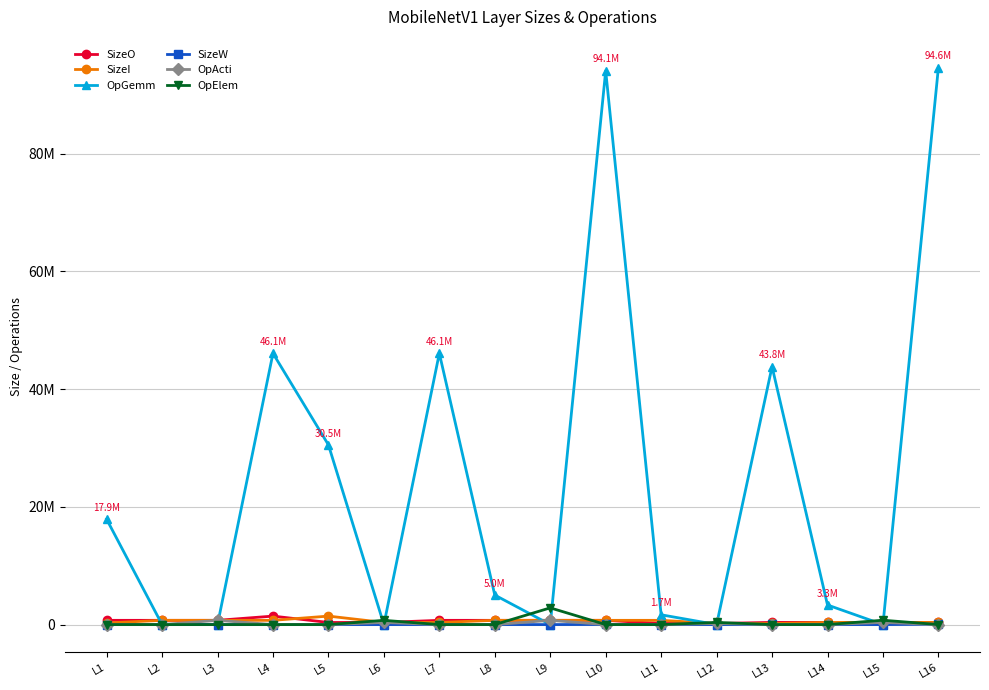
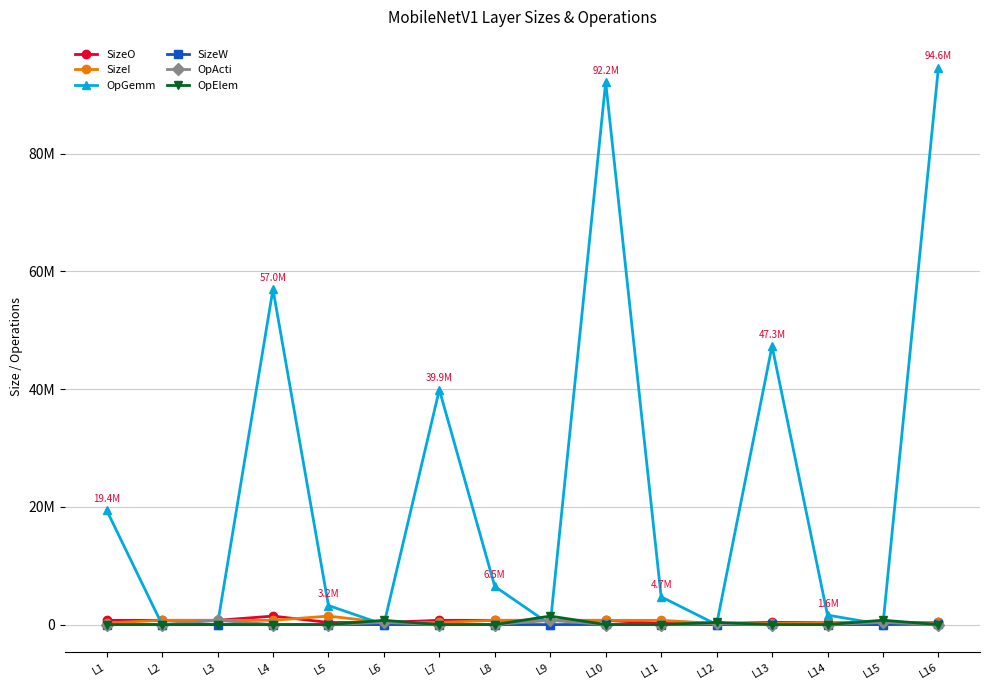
  {
    "SizeO": {
      "L1": "1000000",
      "L4": "1000000"
    },
    "SizeI": {
      "L4": "1000000",
      "L5": "1000000",
      "L11": "1000000"
    },
    "OpGemm": {
-     "L1": "17.9M",
-     "L4": "46.1M",
-     "L5": "30.5M",
-     "L7": "46.1M",
-     "L8": "5.0M",
-     "L10": "94.1M",
-     "L11": "1.7M",
-     "L13": "43.8M",
-     "L14": "3.3M",
+     "L1": "19.4M",
+     "L4": "57.0M",
+     "L5": "3.2M",
+     "L7": "39.9M",
+     "L8": "6.5M",
+     "L10": "92.2M",
+     "L11": "4.7M",
+     "L13": "47.3M",
+     "L14": "1.6M",
      "L16": "94.6M"
    },
    "OpElem": {
-     "L9": "3000000"
+     "L9": "1000000"
    }
  }
